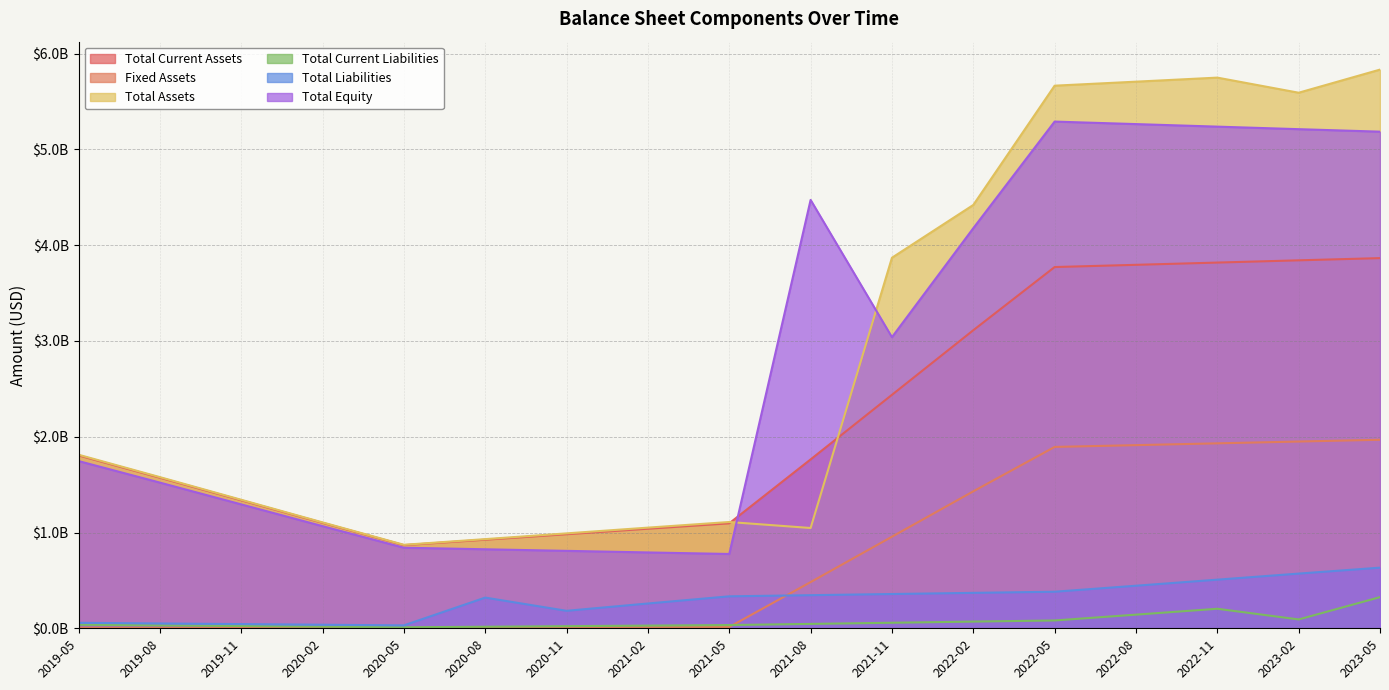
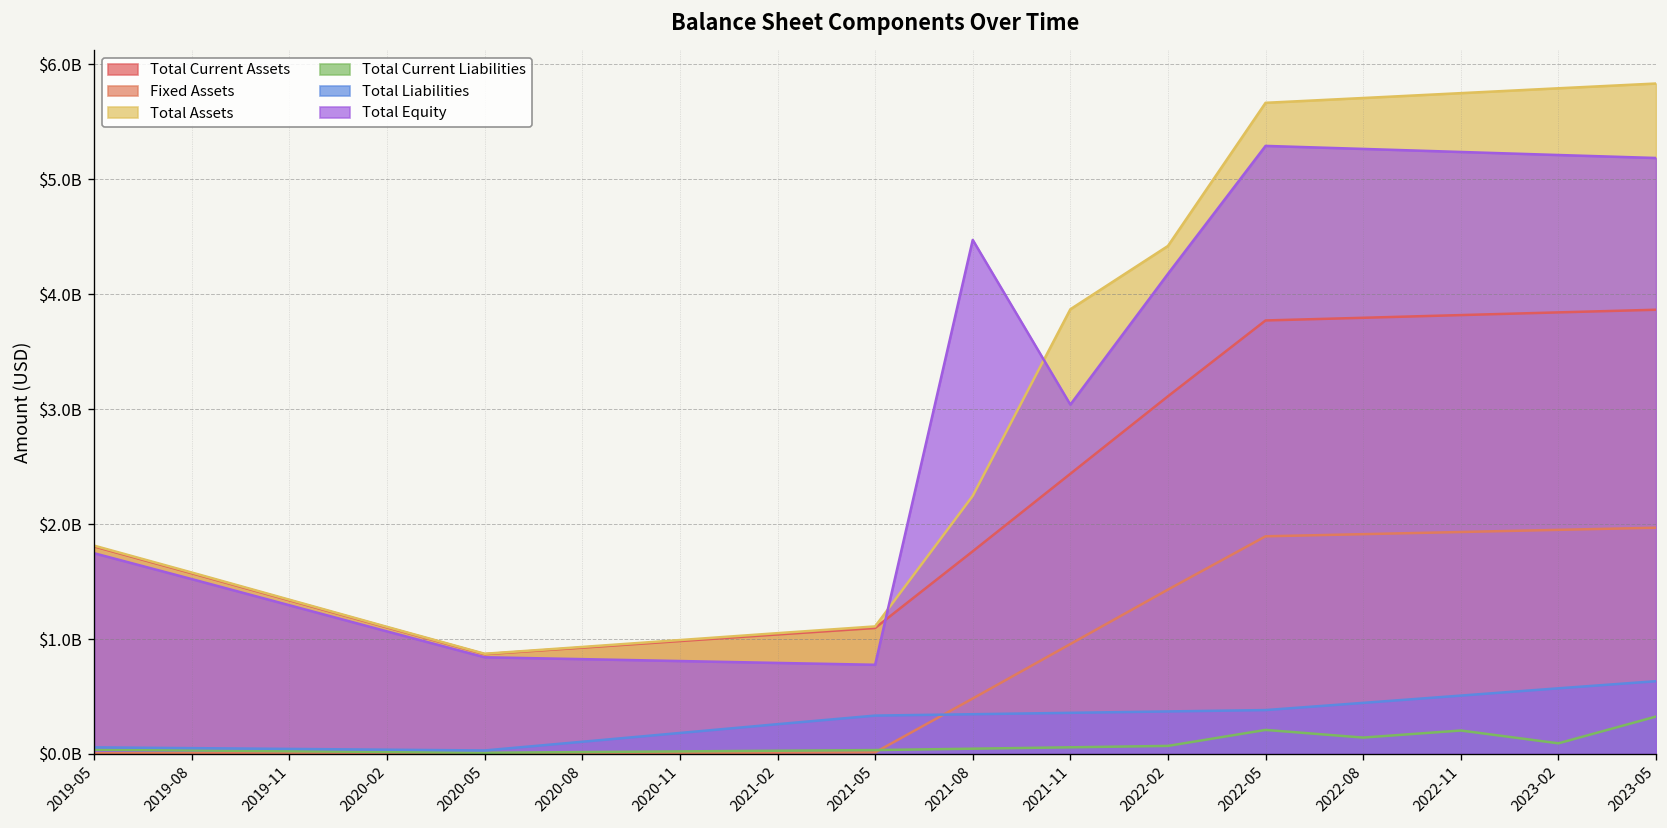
  {
    "Total Assets": {
-     "2021-08": "$1000000000",
+     "2021-08": "$2200000000",
      "2021-11": "$3900000000",
      "2022-02": "$4400000000",
      "2022-05": "$5700000000",
      "2022-08": "$5700000000",
      "2022-11": "$5700000000",
-     "2023-02": "$5600000000",
+     "2023-02": "$5800000000",
      "2023-05": "$5800000000"
    },
    "Total Current Liabilities": {
      "2021-08": "$0",
      "2021-11": "$100000000",
      "2022-02": "$100000000",
-     "2022-05": "$100000000",
+     "2022-05": "$200000000",
      "2022-08": "$100000000",
      "2022-11": "$200000000",
      "2023-02": "$100000000",
      "2023-05": "$300000000"
    },
    "Total Liabilities": {
-     "2020-08": "$300000000",
+     "2020-08": "$100000000",
      "2020-11": "$200000000",
      "2021-02": "$300000000",
      "2021-05": "$300000000",
      "2021-08": "$300000000",
      "2021-11": "$400000000",
      "2022-02": "$400000000",
      "2022-05": "$400000000",
      "2022-08": "$400000000",
      "2022-11": "$500000000",
      "2023-02": "$600000000",
      "2023-05": "$600000000"
    },
    "Total Equity": {
      "2019-05": "$1700000000",
      "2019-08": "$1500000000",
      "2019-11": "$1300000000",
      "2020-02": "$1100000000",
      "2020-05": "$800000000",
      "2020-08": "$800000000",
      "2020-11": "$800000000",
      "2021-02": "$800000000",
      "2021-05": "$800000000",
      "2021-08": "$4500000000",
      "2021-11": "$3000000000",
      "2022-02": "$4200000000",
      "2022-05": "$5300000000",
      "2022-08": "$5300000000",
      "2022-11": "$5200000000",
      "2023-02": "$5200000000",
      "2023-05": "$5200000000"
    }
  }
